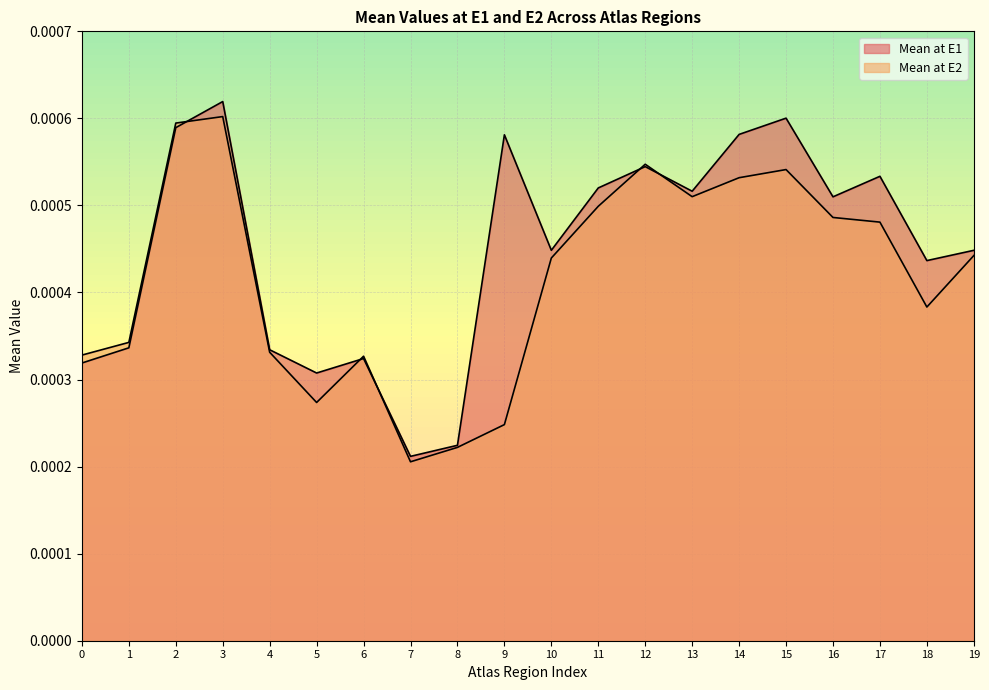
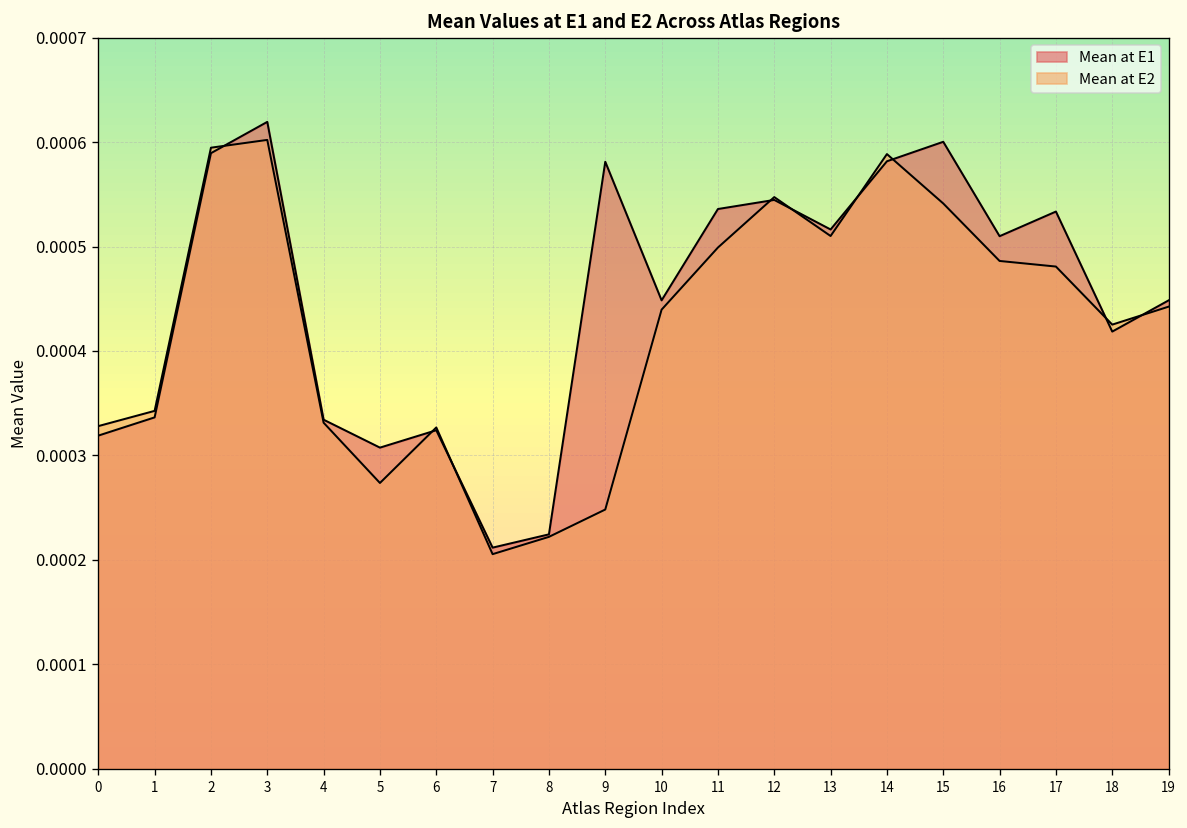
  {
    "Mean at E1": {
      "0": 0.00032,
      "1": 0.00034,
      "2": 0.00059,
      "3": 0.00062,
      "5": 0.00031,
      "7": 0.00021,
      "9": 0.00058,
      "10": 0.00045,
-     "11": 0.00052,
+     "11": 0.00054,
      "13": 0.00052,
      "14": 0.00058,
      "15": 0.00060,
      "16": 0.00051,
      "17": 0.00053,
-     "18": 0.00044,
+     "18": 0.00042,
      "19": 0.00045
    },
    "Mean at E2": {
      "0": 0.00033,
      "1": 0.00034,
      "2": 0.00059,
      "3": 0.00060,
      "5": 0.00027,
      "7": 0.00021,
      "9": 0.00025,
      "10": 0.00044,
      "11": 0.00050,
      "13": 0.00051,
-     "14": 0.00053,
+     "14": 0.00059,
      "15": 0.00054,
      "16": 0.00049,
      "17": 0.00048,
-     "18": 0.00038,
+     "18": 0.00043,
      "19": 0.00044
    }
  }
